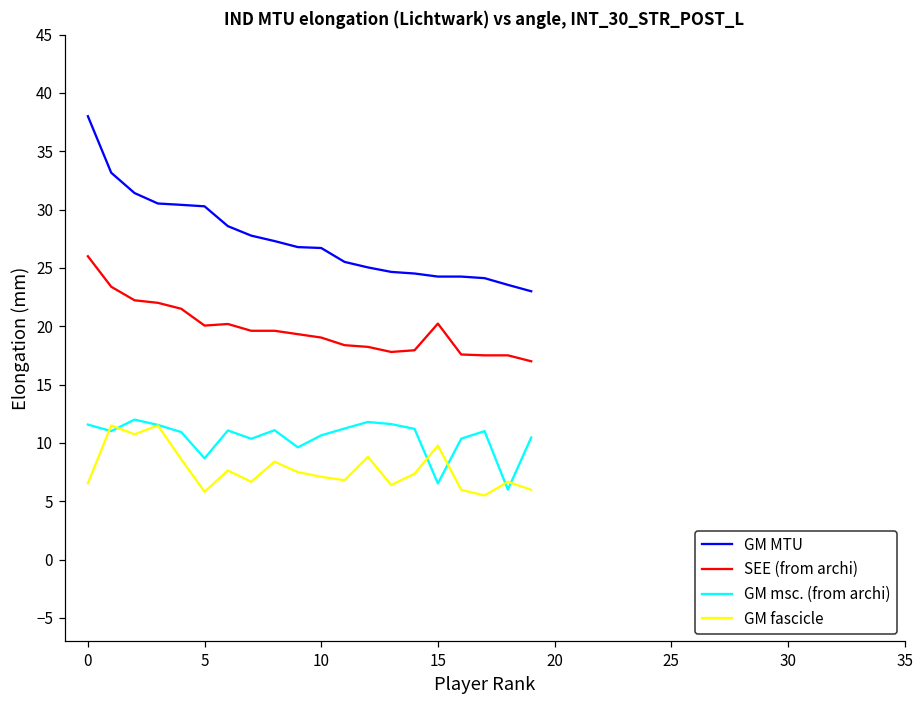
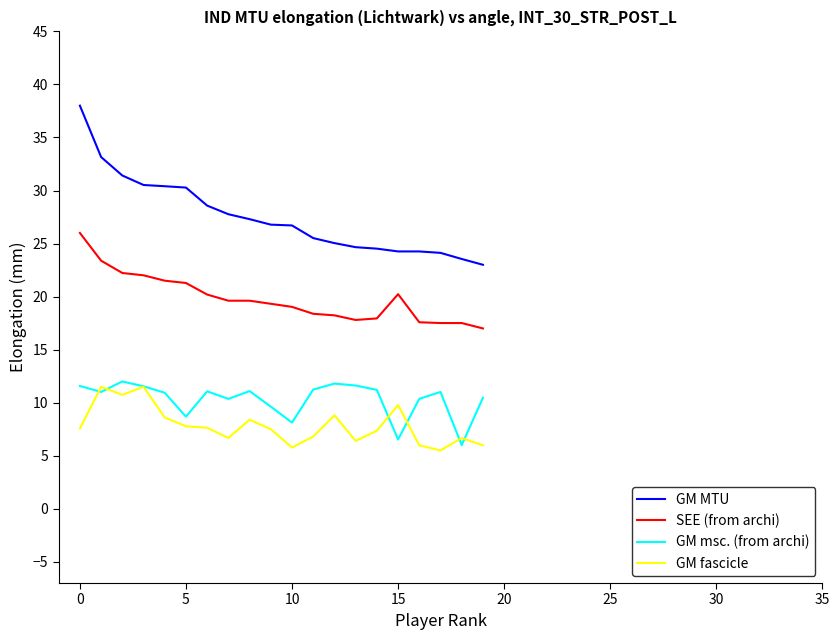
  {
    "GM MTU": {
      "0": 38.0,
      "5": 30.3,
      "10": 26.7,
      "15": 24.3
    },
    "SEE (from archi)": {
      "0": 26.0,
-     "5": 20.1,
+     "5": 21.3,
      "10": 19.0,
      "15": 20.2
    },
    "GM msc. (from archi)": {
      "0": 11.6,
      "5": 8.7,
-     "10": 10.7,
+     "10": 8.1,
      "15": 6.5
    },
    "GM fascicle": {
-     "0": 6.5,
-     "5": 5.8,
-     "10": 7.1,
+     "0": 7.6,
+     "5": 7.8,
+     "10": 5.8,
      "15": 9.8
    }
  }
